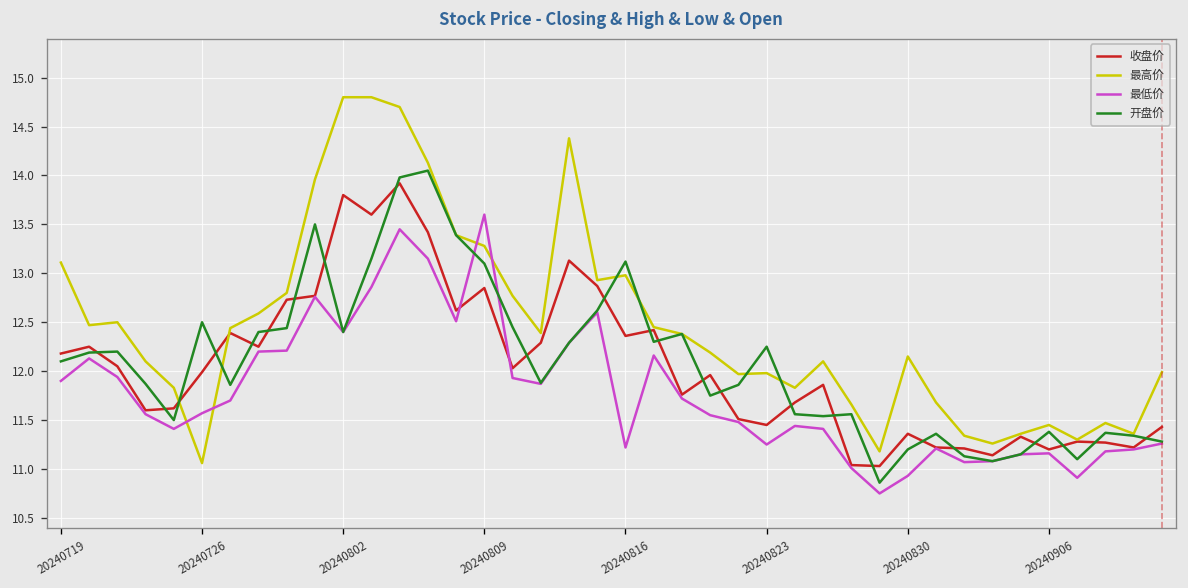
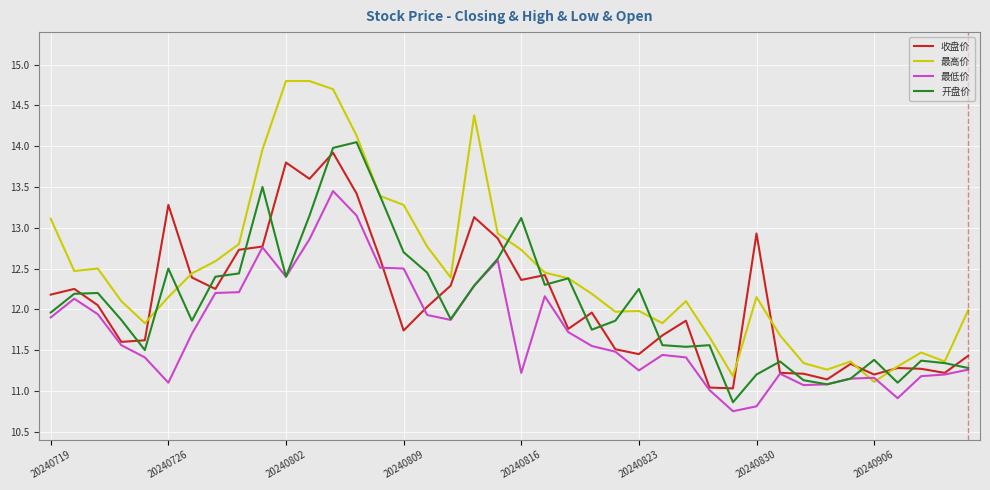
  {
    "收盘价": {
      "20240719": 12.2,
-     "20240726": 12.0,
+     "20240726": 13.3,
      "20240802": 13.8,
-     "20240809": 12.9,
+     "20240809": 11.7,
      "20240816": 12.4,
      "20240823": 11.5,
-     "20240830": 11.4,
+     "20240830": 12.9,
      "20240906": 11.2
    },
    "最高价": {
      "20240719": 13.1,
-     "20240726": 11.1,
+     "20240726": 12.2,
      "20240802": 14.8,
      "20240809": 13.3,
-     "20240816": 13.0,
+     "20240816": 12.7,
      "20240823": 12.0,
      "20240830": 12.2,
-     "20240906": 11.5
+     "20240906": 11.1
    },
    "最低价": {
      "20240719": 11.9,
-     "20240726": 11.6,
-     "20240809": 13.6,
+     "20240726": 11.1,
+     "20240809": 12.5,
      "20240816": 11.2,
      "20240823": 11.3,
-     "20240830": 10.9,
+     "20240830": 10.8,
      "20240906": 11.2
    },
    "开盘价": {
-     "20240719": 12.1,
+     "20240719": 12.0,
      "20240726": 12.5,
-     "20240809": 13.1,
+     "20240809": 12.7,
      "20240816": 13.1,
      "20240823": 12.3,
      "20240830": 11.2,
      "20240906": 11.4
    }
  }
